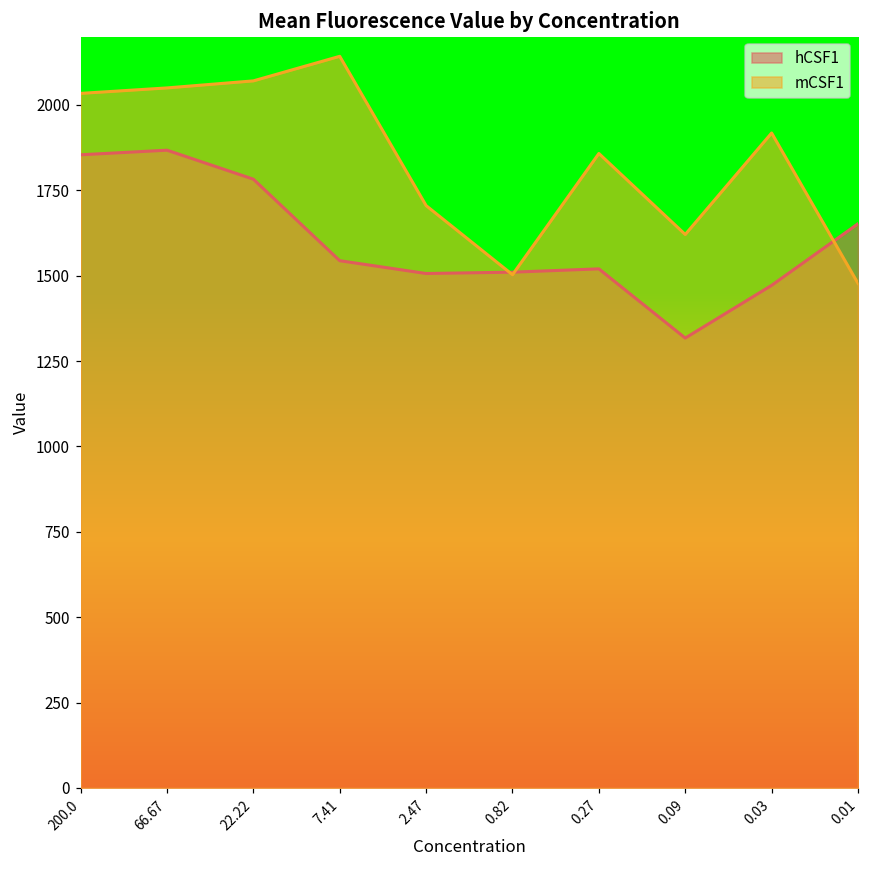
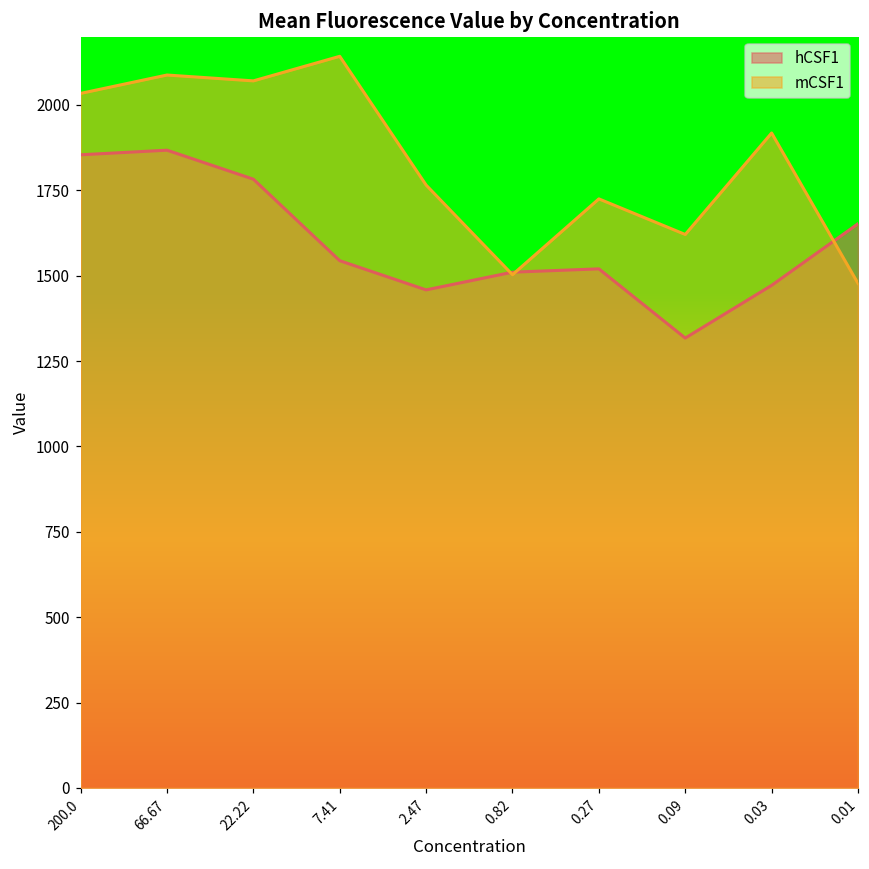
  {
    "hCSF1": {
      "200.0": 1850,
      "66.67": 1870,
      "22.22": 1780,
      "7.41": 1540,
-     "2.47": 1510,
+     "2.47": 1460,
      "0.27": 1520,
      "0.09": 1320,
      "0.03": 1470,
      "0.01": 1650
    },
    "mCSF1": {
      "200.0": 2030,
-     "66.67": 2050,
+     "66.67": 2090,
      "22.22": 2070,
      "7.41": 2140,
-     "2.47": 1710,
-     "0.27": 1860,
+     "2.47": 1770,
+     "0.27": 1720,
      "0.09": 1620,
      "0.03": 1920,
      "0.01": 1480
    }
  }
